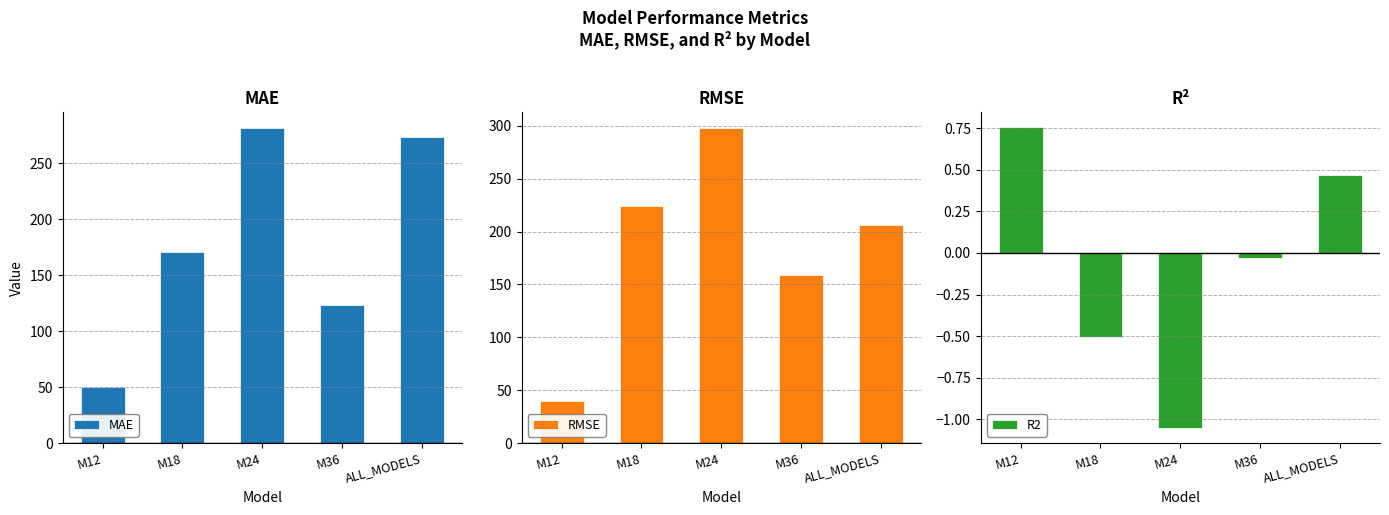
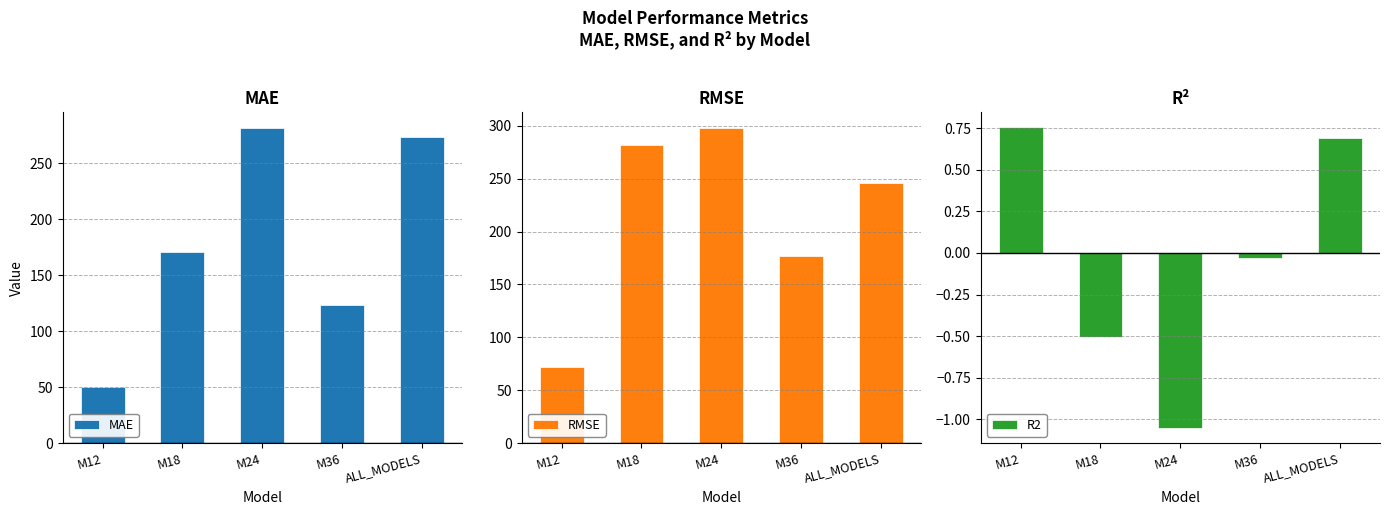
  {
    "MAE": {
      "M12": 50,
      "M18": 171,
      "M24": 282,
      "M36": 123,
      "ALL_MODELS": 274
    },
    "RMSE": {
-     "M12": 40,
-     "M18": 224,
+     "M12": 72,
+     "M18": 282,
      "M24": 298,
-     "M36": 159,
-     "ALL_MODELS": 206
+     "M36": 177,
+     "ALL_MODELS": 246
    },
    "R²": {
      "M12": 0.75,
      "M18": -0.51,
      "M24": -1.05,
      "M36": -0.03,
-     "ALL_MODELS": 0.47
+     "ALL_MODELS": 0.69
    }
  }
